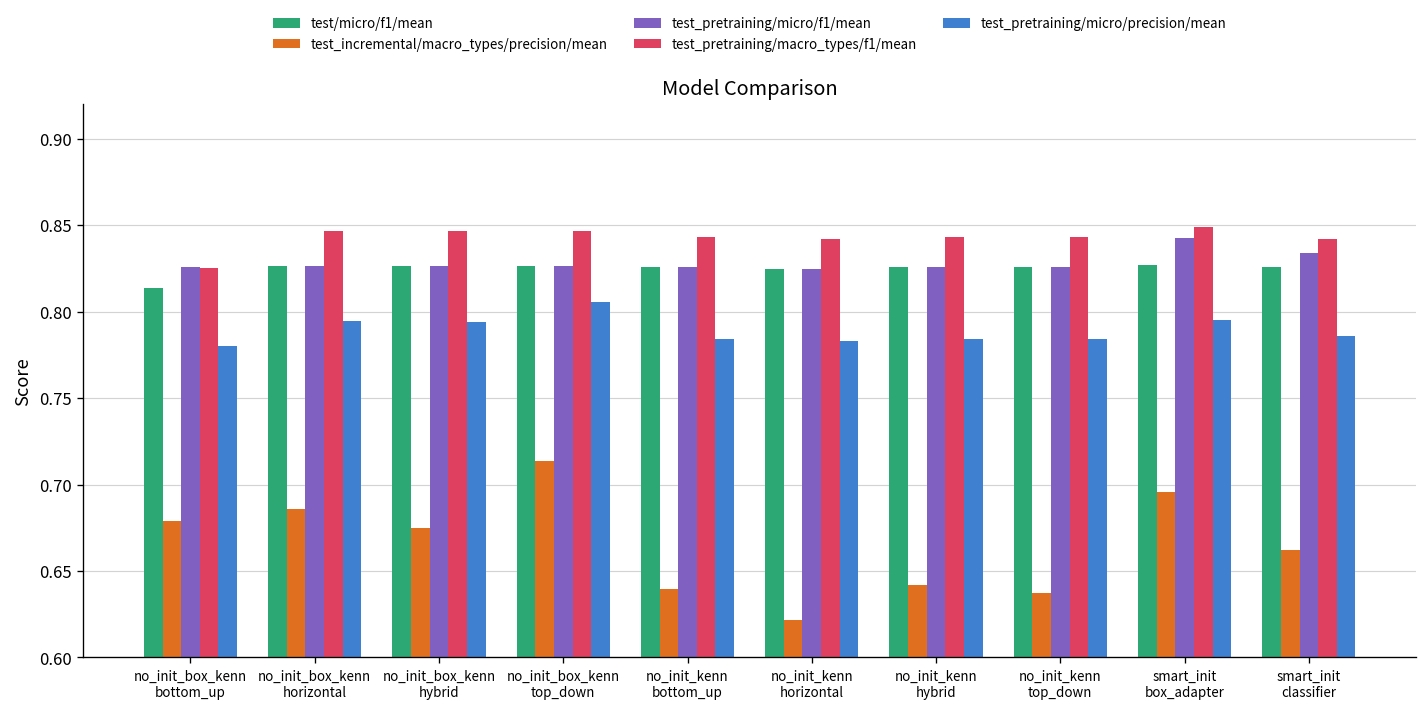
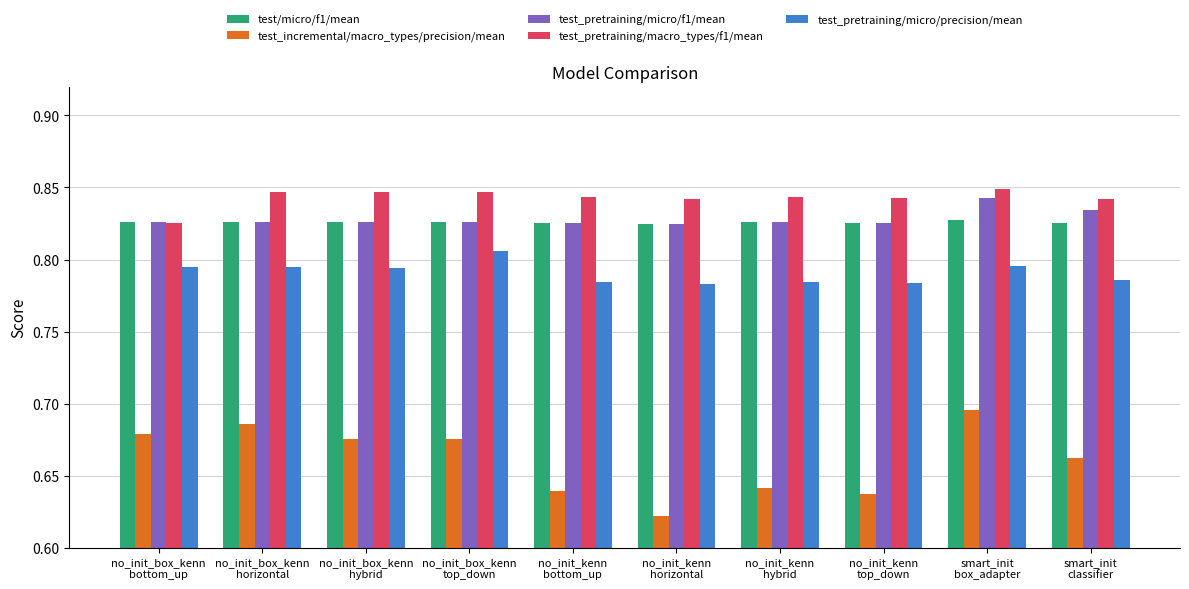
  {
    "test/micro/f1/mean": {
-     "no_init_box_kenn bottom_up": 0.814,
+     "no_init_box_kenn bottom_up": 0.826,
      "no_init_box_kenn horizontal": 0.826,
      "no_init_box_kenn hybrid": 0.826,
      "no_init_box_kenn top_down": 0.826,
      "no_init_kenn bottom_up": 0.826,
      "no_init_kenn horizontal": 0.825,
      "no_init_kenn hybrid": 0.826,
      "no_init_kenn top_down": 0.826,
      "smart_init box_adapter": 0.827,
      "smart_init classifier": 0.826
    },
    "test_incremental/macro_types/precision/mean": {
      "no_init_box_kenn bottom_up": 0.679,
      "no_init_box_kenn horizontal": 0.686,
      "no_init_box_kenn hybrid": 0.675,
-     "no_init_box_kenn top_down": 0.714,
+     "no_init_box_kenn top_down": 0.675,
      "no_init_kenn bottom_up": 0.639,
      "no_init_kenn horizontal": 0.622,
      "no_init_kenn hybrid": 0.642,
      "no_init_kenn top_down": 0.637,
      "smart_init box_adapter": 0.696,
      "smart_init classifier": 0.662
    },
    "test_pretraining/micro/f1/mean": {
      "no_init_box_kenn bottom_up": 0.826,
      "no_init_box_kenn horizontal": 0.826,
      "no_init_box_kenn hybrid": 0.826,
      "no_init_box_kenn top_down": 0.826,
      "no_init_kenn bottom_up": 0.826,
      "no_init_kenn horizontal": 0.825,
      "no_init_kenn hybrid": 0.826,
      "no_init_kenn top_down": 0.826,
      "smart_init box_adapter": 0.843,
      "smart_init classifier": 0.834
    },
    "test_pretraining/macro_types/f1/mean": {
      "no_init_box_kenn bottom_up": 0.825,
      "no_init_box_kenn horizontal": 0.847,
      "no_init_box_kenn hybrid": 0.847,
      "no_init_box_kenn top_down": 0.847,
      "no_init_kenn bottom_up": 0.843,
      "no_init_kenn horizontal": 0.842,
      "no_init_kenn hybrid": 0.843,
      "no_init_kenn top_down": 0.843,
      "smart_init box_adapter": 0.849,
      "smart_init classifier": 0.842
    },
    "test_pretraining/micro/precision/mean": {
-     "no_init_box_kenn bottom_up": 0.780,
+     "no_init_box_kenn bottom_up": 0.794,
      "no_init_box_kenn horizontal": 0.795,
      "no_init_box_kenn hybrid": 0.794,
      "no_init_box_kenn top_down": 0.806,
      "no_init_kenn bottom_up": 0.784,
      "no_init_kenn horizontal": 0.783,
      "no_init_kenn hybrid": 0.784,
      "no_init_kenn top_down": 0.784,
      "smart_init box_adapter": 0.795,
      "smart_init classifier": 0.786
    }
  }
